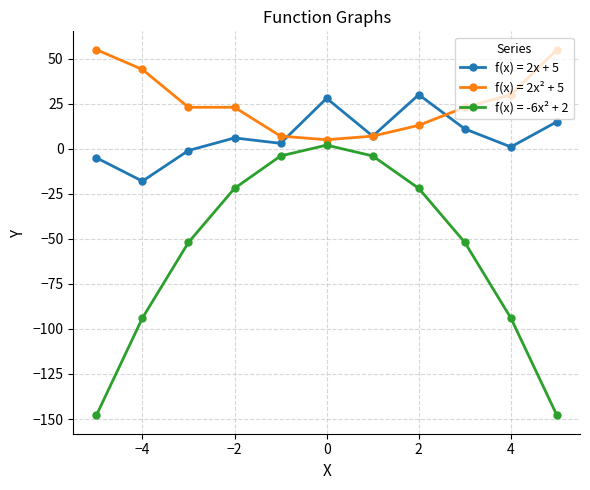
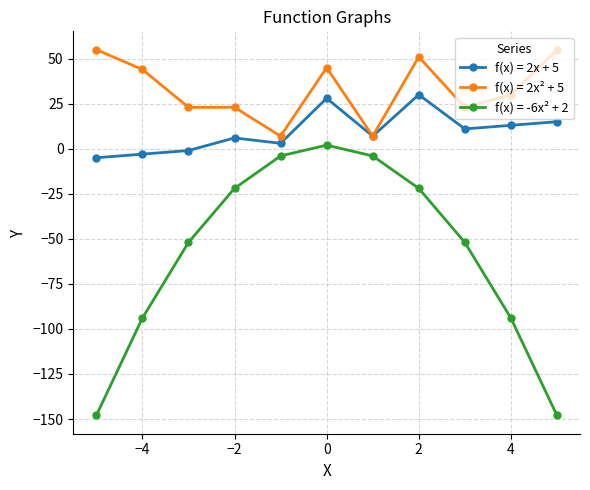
  {
    "f(x) = 2x + 5": {
-     "−4": -18,
+     "−4": -3,
      "−2": 6,
      "0": 28,
      "2": 30,
-     "4": 1
+     "4": 13
    },
    "f(x) = 2x² + 5": {
      "−4": 44,
      "−2": 23,
-     "0": 5,
-     "2": 13
+     "0": 45,
+     "2": 51
    },
    "f(x) = -6x² + 2": {
      "−4": -94,
      "−2": -22,
      "0": 2,
      "2": -22,
      "4": -94
    }
  }
